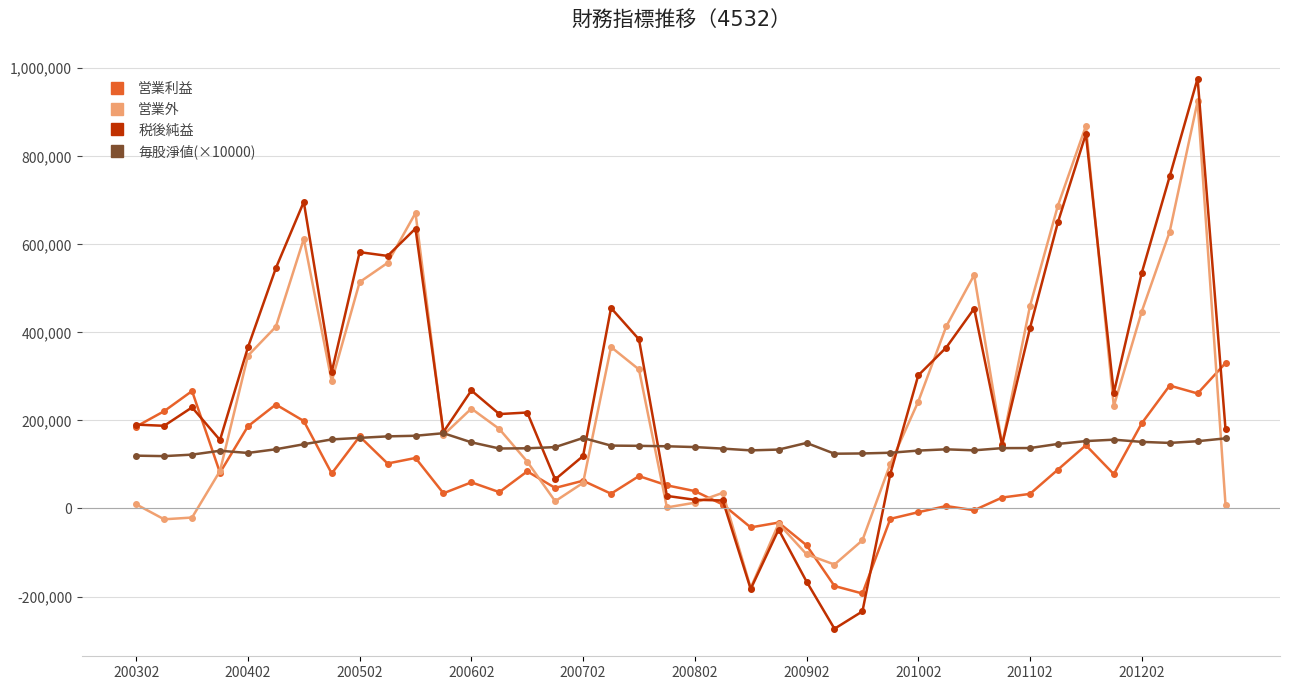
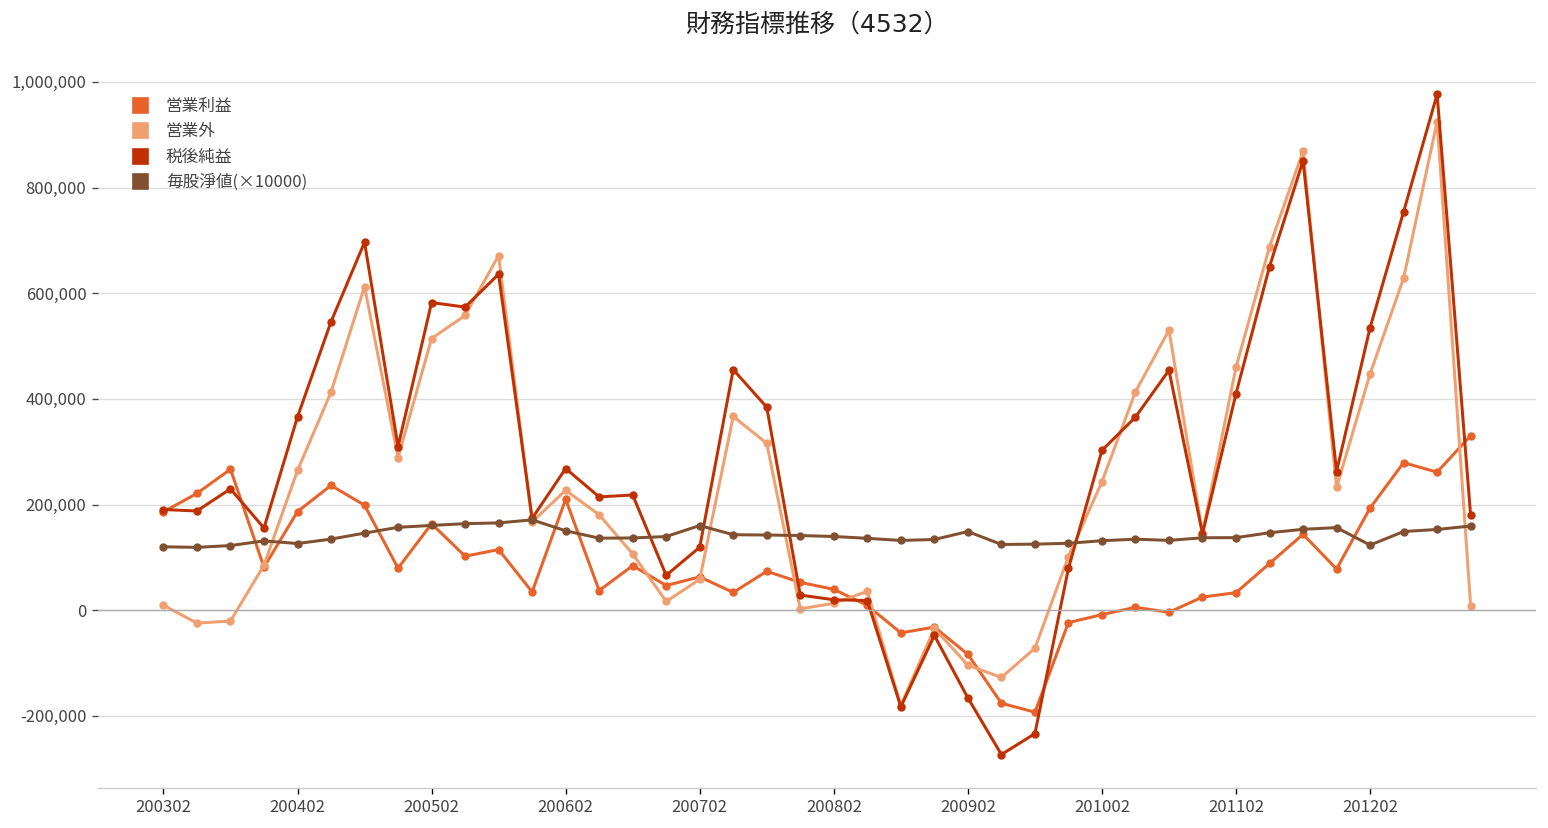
  {
    "営業利益": {
      "200402": "190,000",
-     "200602": "60,000",
+     "200602": "210,000",
      "200802": "40,000",
      "200902": "-80,000",
      "201002": "-10,000",
      "201102": "30,000",
      "201202": "190,000"
    },
    "営業外": {
      "200302": "10,000",
-     "200402": "350,000",
+     "200402": "260,000",
      "200502": "510,000",
      "200602": "230,000",
      "200802": "10,000",
      "200902": "-100,000",
      "201002": "240,000",
      "201102": "460,000",
      "201202": "450,000"
    },
    "税後純益": {
      "200402": "370,000",
      "200502": "580,000",
      "200602": "270,000",
      "200702": "120,000",
      "200802": "20,000",
      "200902": "-170,000",
      "201002": "300,000",
      "201102": "410,000",
      "201202": "530,000"
    },
    "毎股淨値(×10000)": {
      "200302": "120,000",
      "200402": "130,000",
      "200602": "150,000",
      "200702": "160,000",
      "200802": "140,000",
      "200902": "150,000",
      "201002": "130,000",
      "201102": "140,000",
-     "201202": "150,000"
+     "201202": "120,000"
    }
  }
